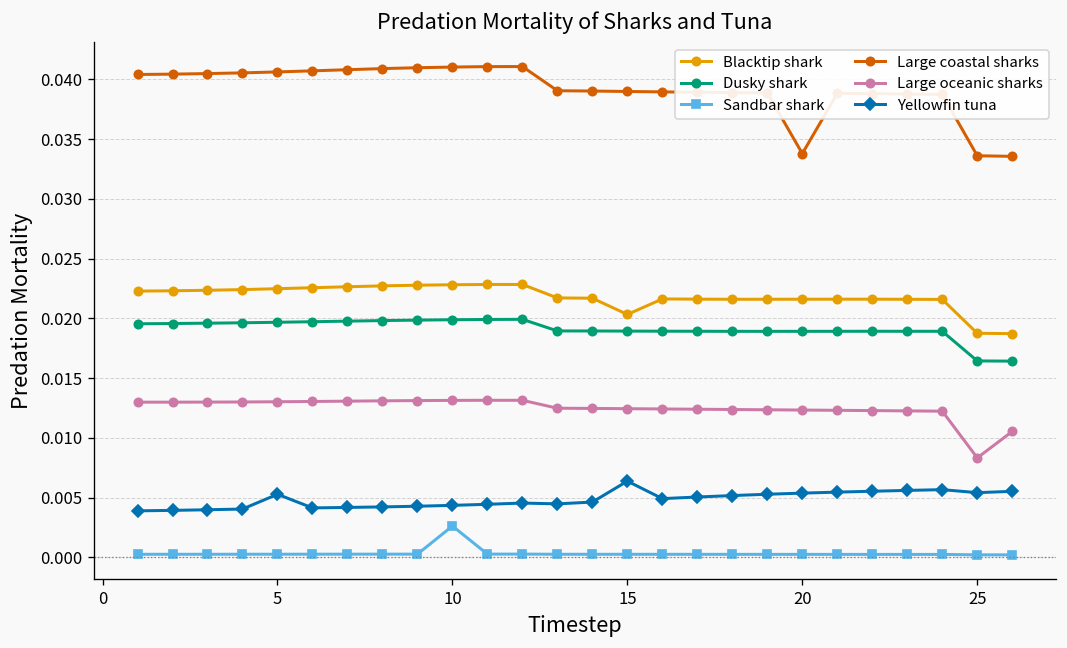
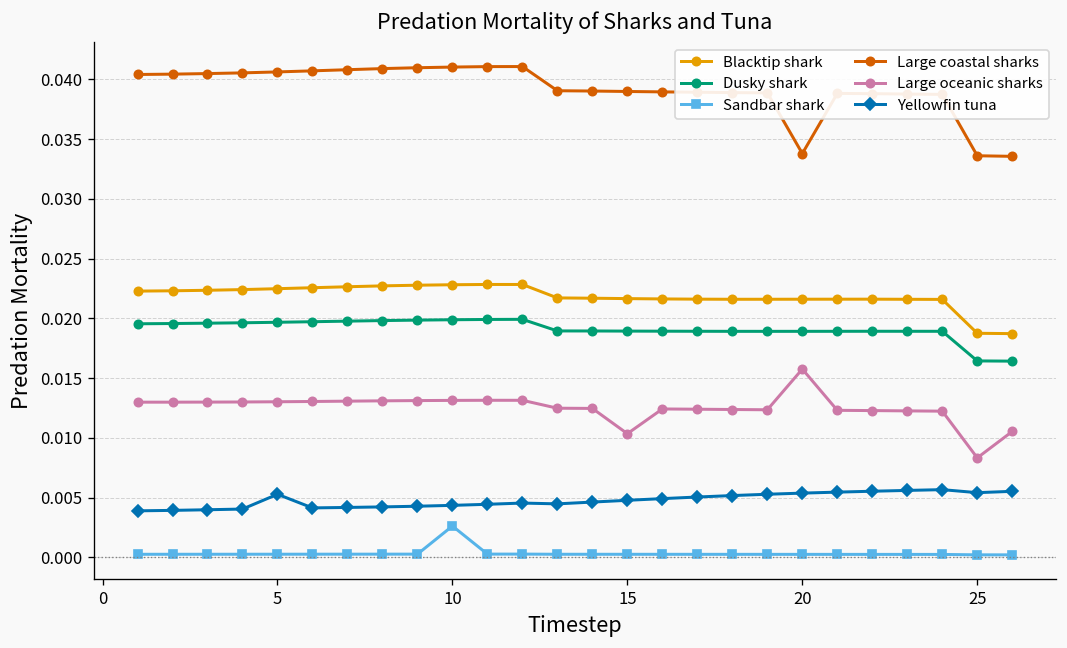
  {
    "Blacktip shark": {
      "5": 0.022,
      "10": 0.023,
-     "15": 0.020,
+     "15": 0.022,
      "20": 0.022,
      "25": 0.019
    },
    "Dusky shark": {
      "5": 0.020,
      "10": 0.020,
      "15": 0.019,
      "20": 0.019,
      "25": 0.016
    },
    "Sandbar shark": {
      "5": 0.000,
      "10": 0.003,
      "15": 0.000,
      "20": 0.000,
      "25": 0.000
    },
    "Large coastal sharks": {
      "5": 0.041,
      "10": 0.041,
      "15": 0.039,
      "20": 0.034,
      "25": 0.034
    },
    "Large oceanic sharks": {
      "5": 0.013,
      "10": 0.013,
-     "15": 0.012,
-     "20": 0.012,
+     "15": 0.010,
+     "20": 0.016,
      "25": 0.008
    },
    "Yellowfin tuna": {
      "5": 0.005,
      "10": 0.004,
-     "15": 0.006,
+     "15": 0.005,
      "20": 0.005,
      "25": 0.005
    }
  }
